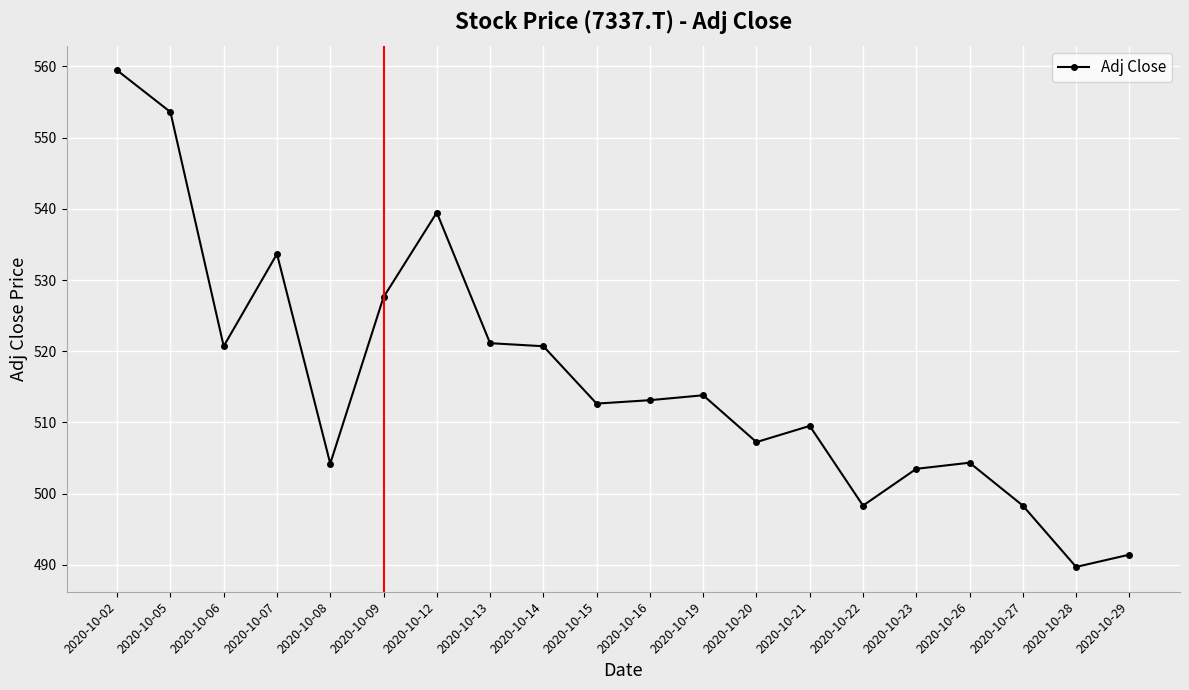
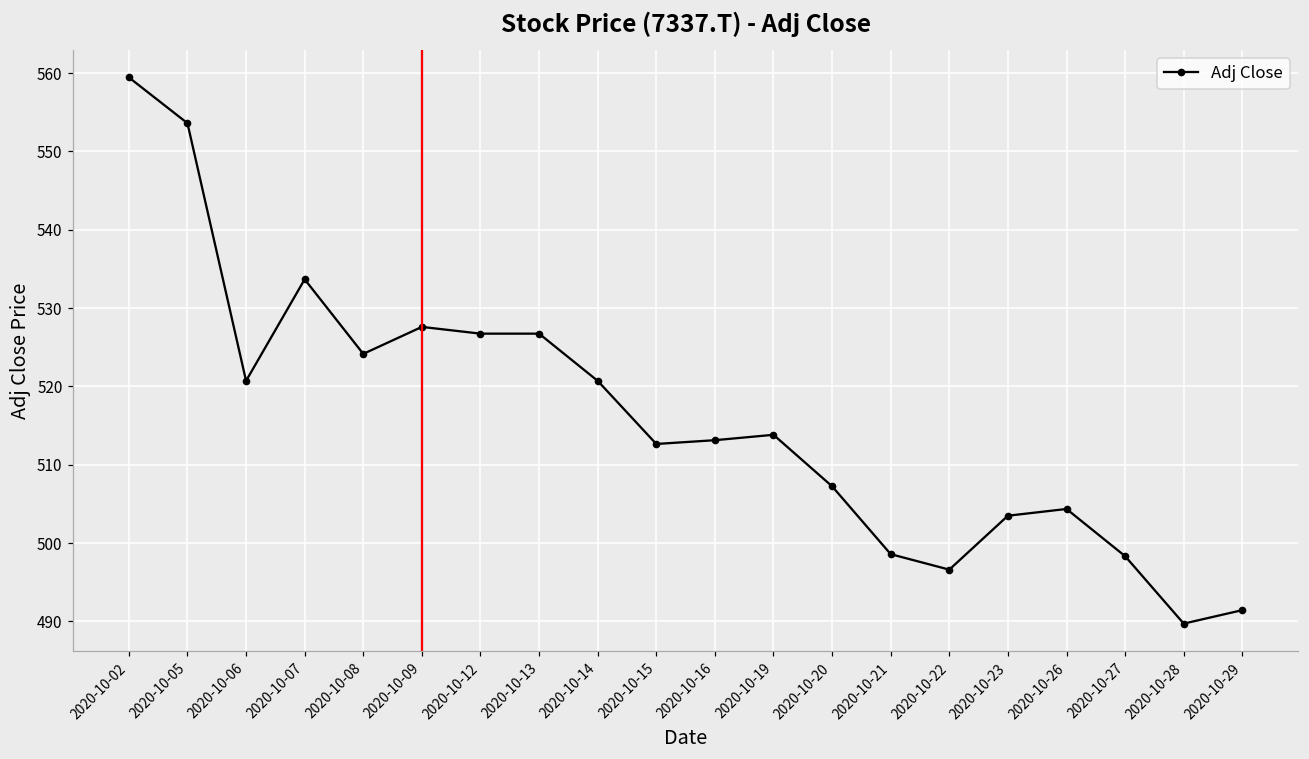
  {
    "2020-10-02": 559,
    "2020-10-05": 554,
    "2020-10-06": 521,
    "2020-10-07": 534,
-   "2020-10-08": 504,
+   "2020-10-08": 524,
    "2020-10-09": 528,
-   "2020-10-12": 539,
-   "2020-10-13": 521,
+   "2020-10-12": 527,
+   "2020-10-13": 527,
    "2020-10-14": 521,
    "2020-10-15": 513,
    "2020-10-16": 513,
    "2020-10-19": 514,
    "2020-10-20": 507,
-   "2020-10-21": 510,
-   "2020-10-22": 498,
+   "2020-10-21": 499,
+   "2020-10-22": 497,
    "2020-10-23": 503,
    "2020-10-26": 504,
    "2020-10-27": 498,
    "2020-10-28": 490,
    "2020-10-29": 491
  }
